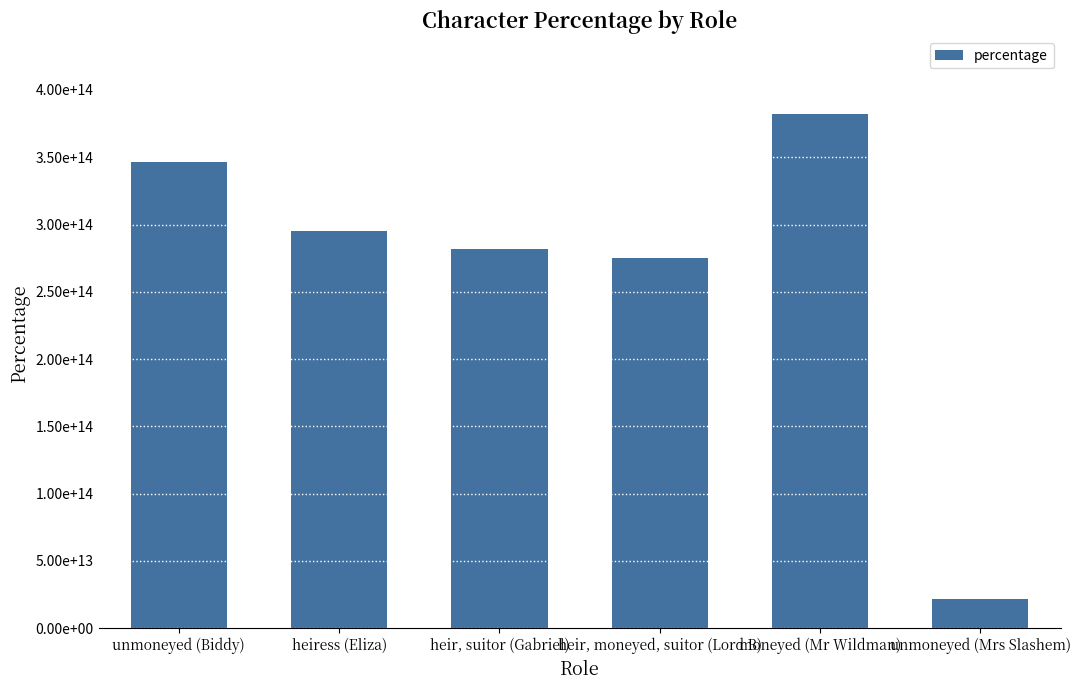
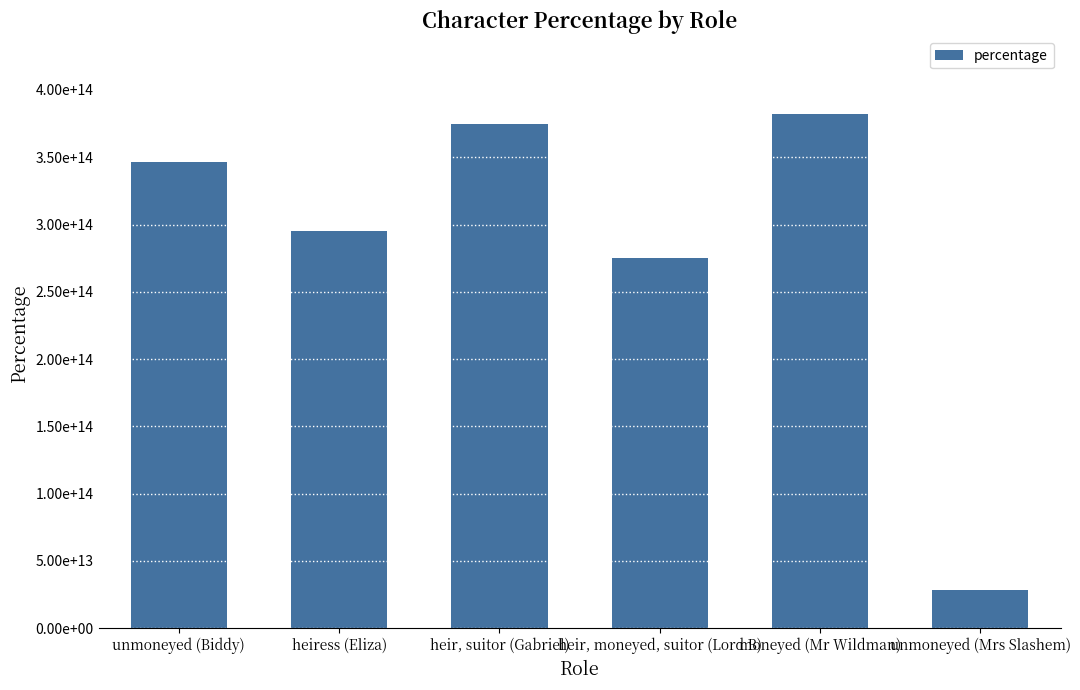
  {
    "unmoneyed (Biddy)": 347000000000000,
    "heiress (Eliza)": 296000000000000,
-   "heir, suitor (Gabriel)": 282000000000000,
+   "heir, suitor (Gabriel)": 375000000000000,
    "heir, moneyed, suitor (Lord B)": 275000000000000,
    "moneyed (Mr Wildman)": 382000000000000,
-   "unmoneyed (Mrs Slashem)": 22000000000000
+   "unmoneyed (Mrs Slashem)": 28000000000000
  }
